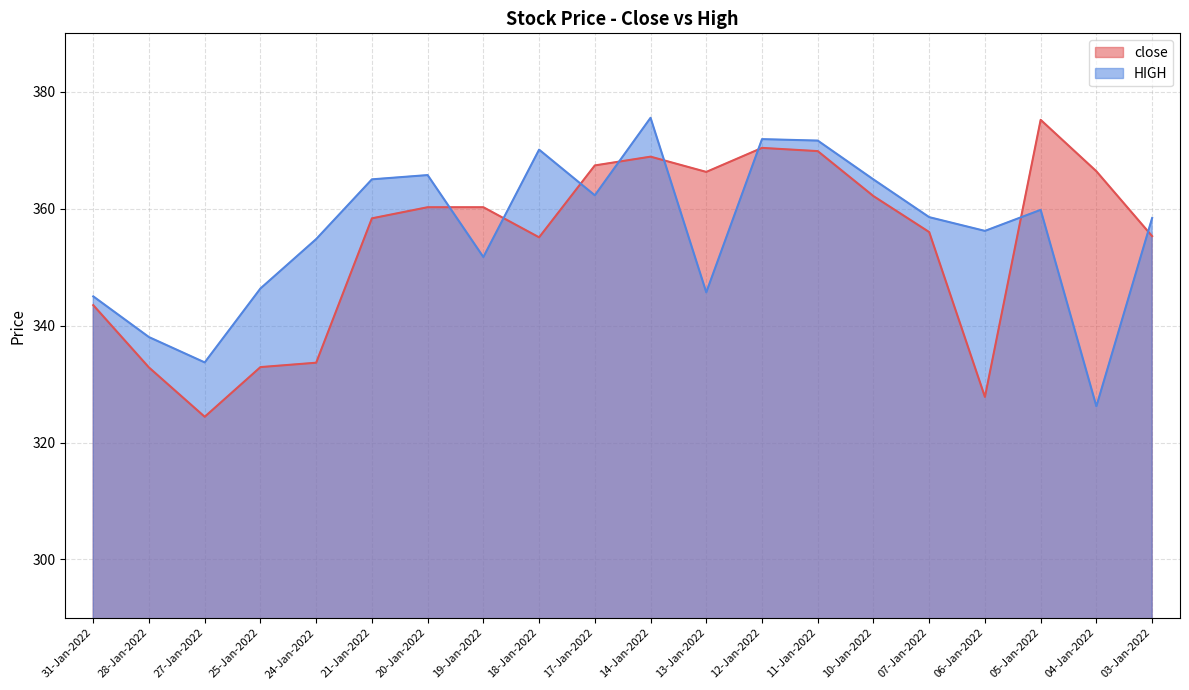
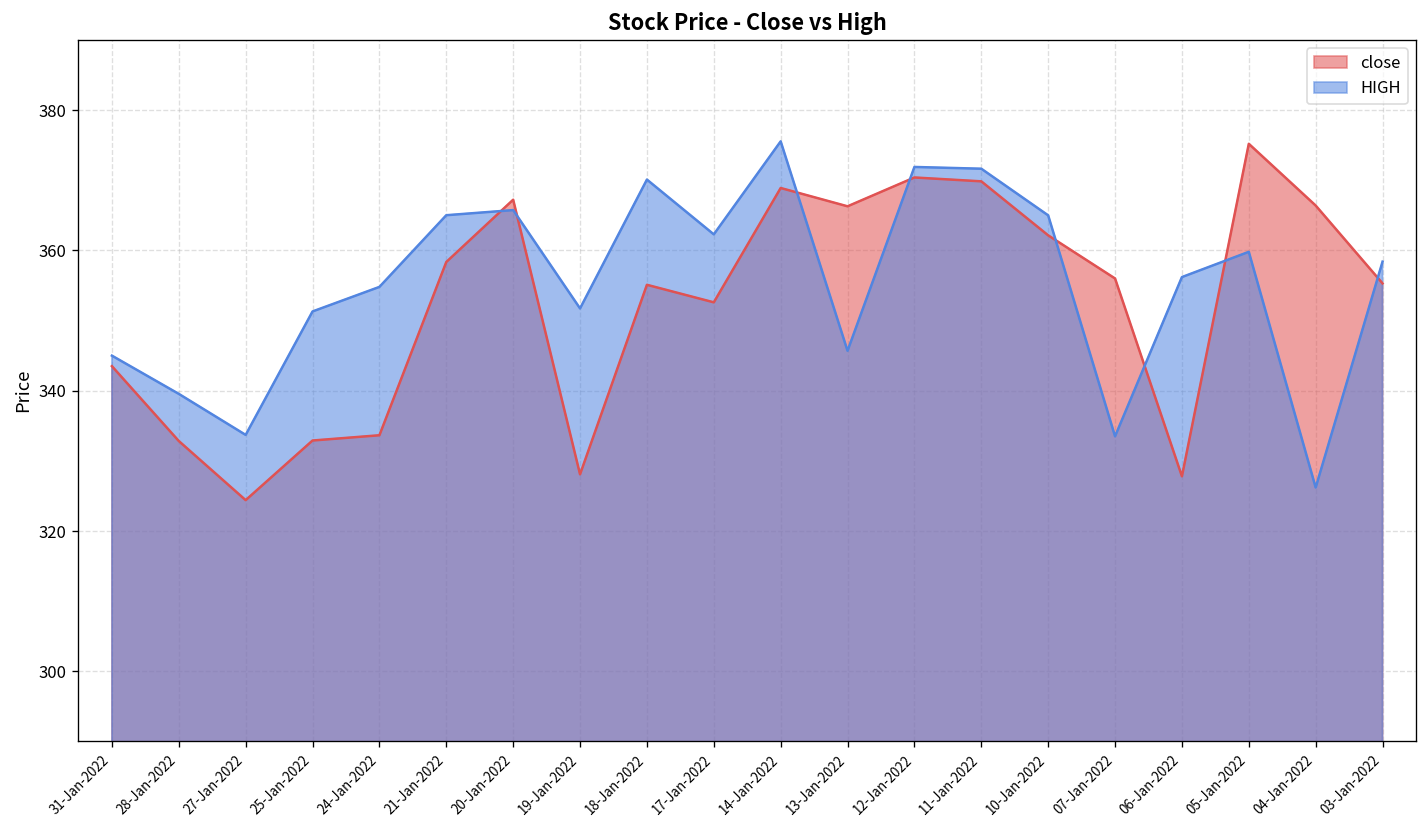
  {
    "close": {
      "31-Jan-2022": 344,
      "28-Jan-2022": 333,
      "27-Jan-2022": 324,
      "25-Jan-2022": 333,
      "24-Jan-2022": 334,
      "21-Jan-2022": 358,
-     "20-Jan-2022": 360,
-     "19-Jan-2022": 360,
+     "20-Jan-2022": 367,
+     "19-Jan-2022": 328,
      "18-Jan-2022": 355,
-     "17-Jan-2022": 367,
+     "17-Jan-2022": 353,
      "14-Jan-2022": 369,
      "13-Jan-2022": 366,
      "12-Jan-2022": 370,
      "11-Jan-2022": 370,
      "10-Jan-2022": 362,
      "07-Jan-2022": 356,
      "06-Jan-2022": 328,
      "05-Jan-2022": 375,
      "04-Jan-2022": 366,
      "03-Jan-2022": 355
    },
    "HIGH": {
      "31-Jan-2022": 345,
-     "28-Jan-2022": 338,
+     "28-Jan-2022": 340,
      "27-Jan-2022": 334,
-     "25-Jan-2022": 346,
+     "25-Jan-2022": 351,
      "24-Jan-2022": 355,
      "21-Jan-2022": 365,
      "20-Jan-2022": 366,
      "19-Jan-2022": 352,
      "18-Jan-2022": 370,
      "17-Jan-2022": 362,
      "14-Jan-2022": 376,
      "13-Jan-2022": 346,
      "12-Jan-2022": 372,
      "11-Jan-2022": 372,
      "10-Jan-2022": 365,
-     "07-Jan-2022": 359,
+     "07-Jan-2022": 334,
      "06-Jan-2022": 356,
      "05-Jan-2022": 360,
      "04-Jan-2022": 326,
      "03-Jan-2022": 358
    }
  }
